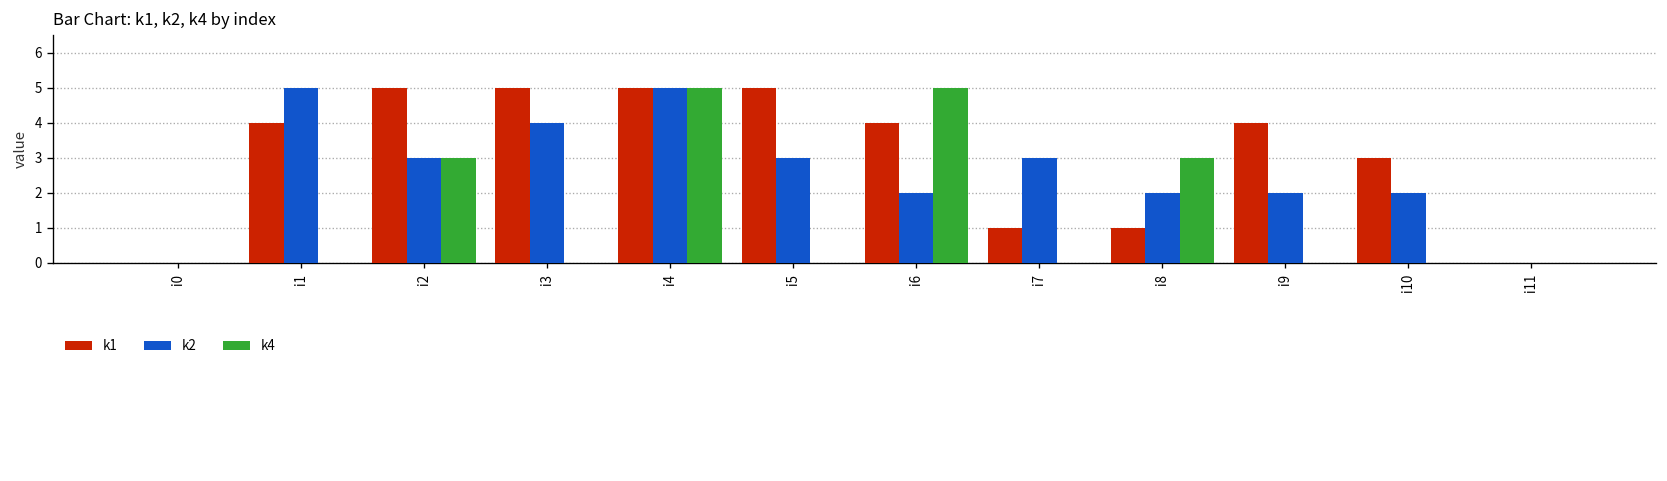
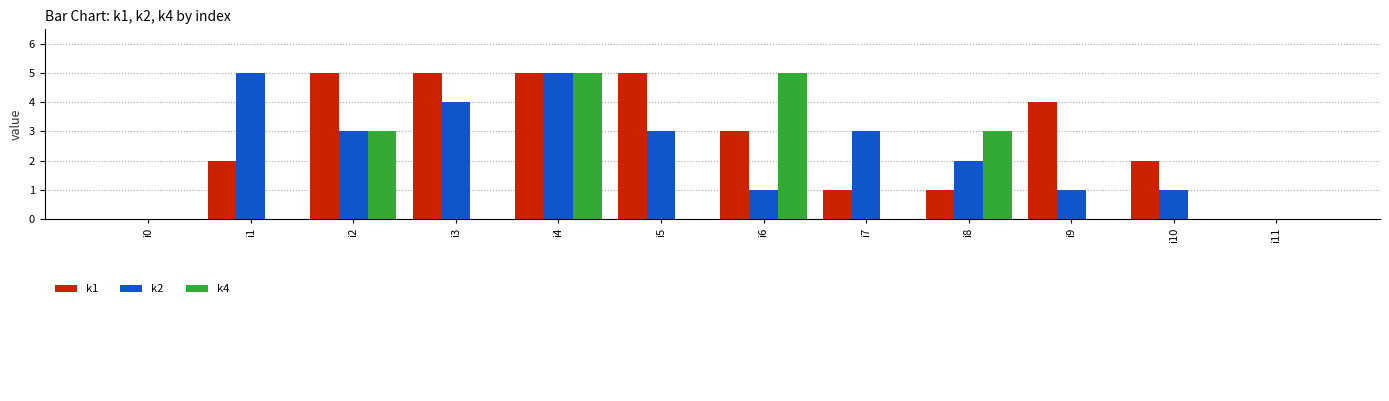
  {
    "k1": {
      "i0": 0,
-     "i1": 4,
+     "i1": 2,
      "i2": 5,
      "i3": 5,
      "i4": 5,
      "i5": 5,
-     "i6": 4,
+     "i6": 3,
      "i7": 1,
      "i8": 1,
      "i9": 4,
-     "i10": 3,
+     "i10": 2,
      "i11": 0
    },
    "k2": {
      "i0": 0,
      "i1": 5,
      "i2": 3,
      "i3": 4,
      "i4": 5,
      "i5": 3,
-     "i6": 2,
+     "i6": 1,
      "i7": 3,
      "i8": 2,
-     "i9": 2,
-     "i10": 2,
+     "i9": 1,
+     "i10": 1,
      "i11": 0
    },
    "k4": {
      "i0": 0,
      "i1": 0,
      "i2": 3,
      "i3": 0,
      "i4": 5,
      "i5": 0,
      "i6": 5,
      "i7": 0,
      "i8": 3,
      "i9": 0,
      "i10": 0,
      "i11": 0
    }
  }
